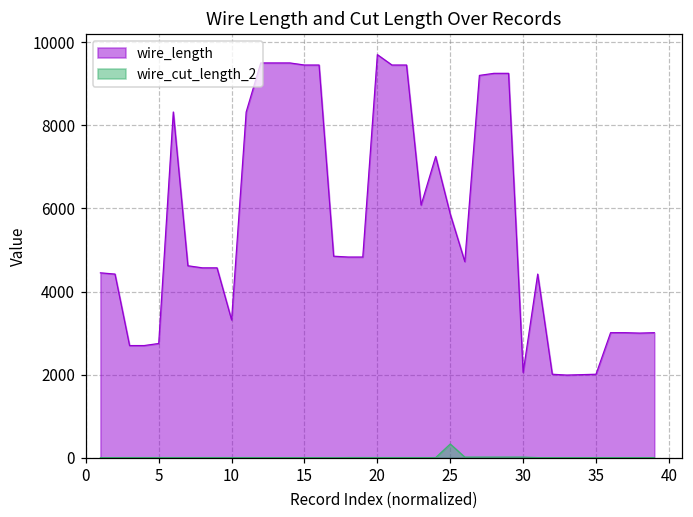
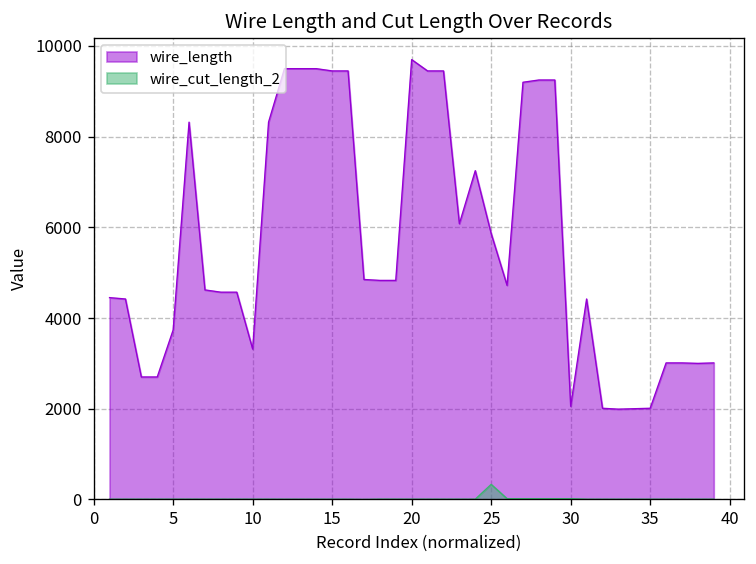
  {
    "wire_length": {
-     "5": 2800,
+     "5": 3700,
      "10": 3300,
      "15": 9500,
      "20": 9700,
      "25": 5900,
      "30": 2100,
      "35": 2000
    },
    "wire_cut_length_2": {
      "5": 0,
      "10": 0,
      "15": 0,
      "20": 0,
      "25": 300,
      "30": 0,
      "35": 0
    }
  }
